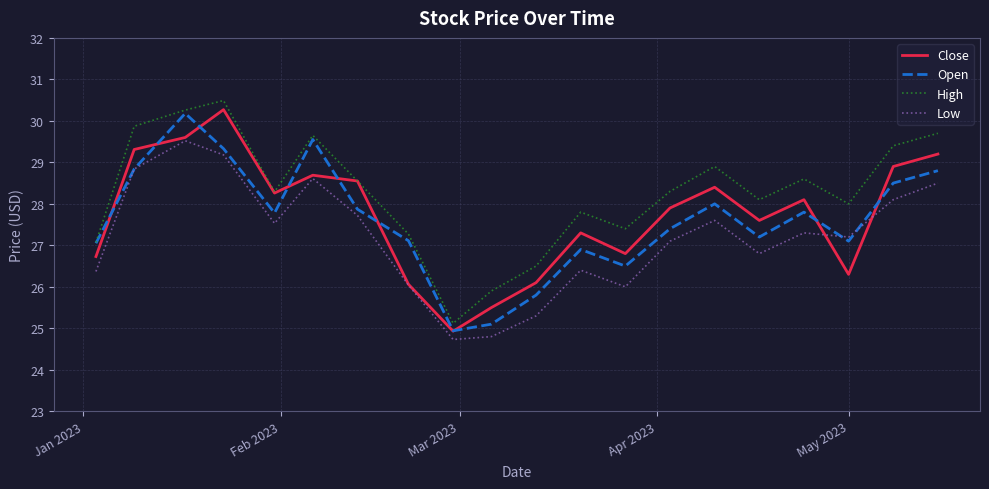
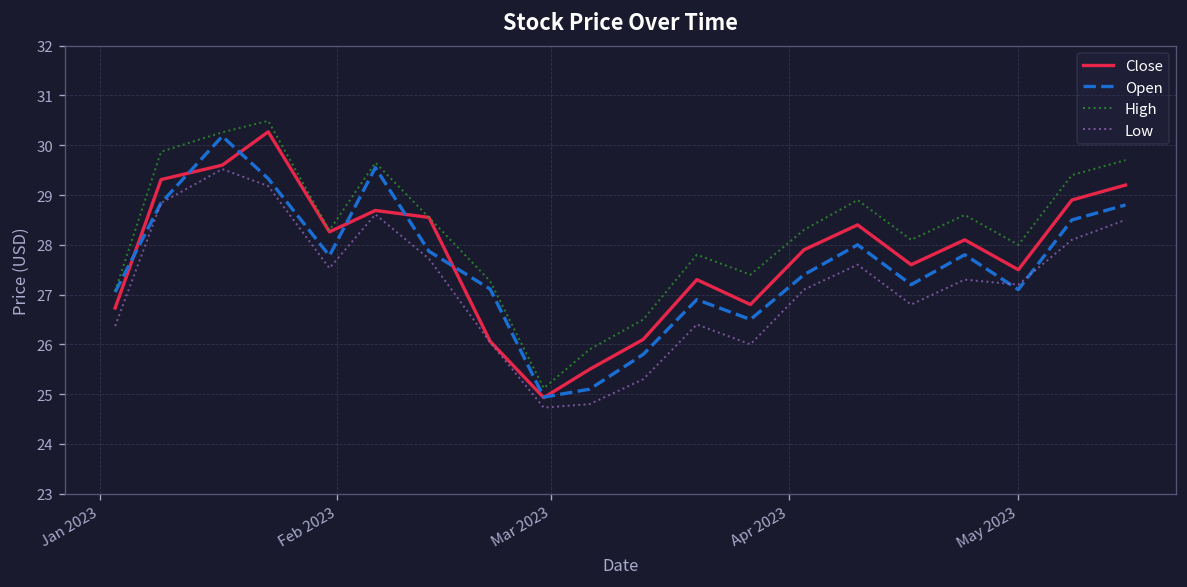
  {
    "Close": {
-     "May 2023": 26.3
+     "May 2023": 27.5
    },
    "Open": {
      "May 2023": 27.1
    },
    "High": {
      "May 2023": 28.0
    },
    "Low": {
      "May 2023": 27.2
    }
  }
